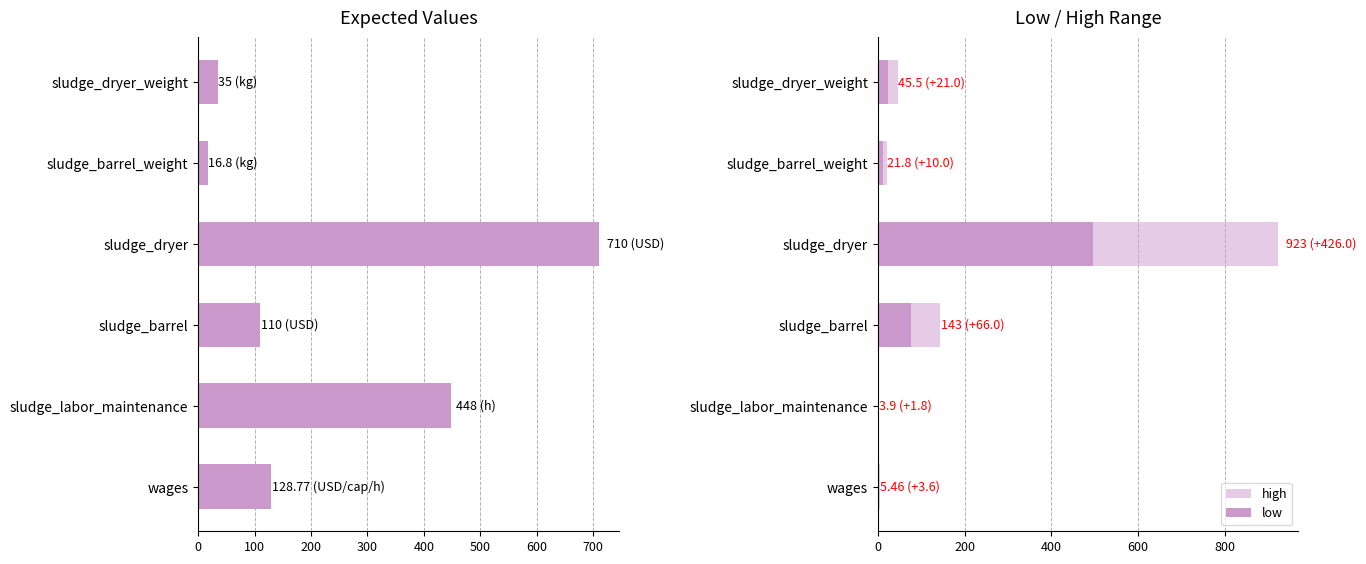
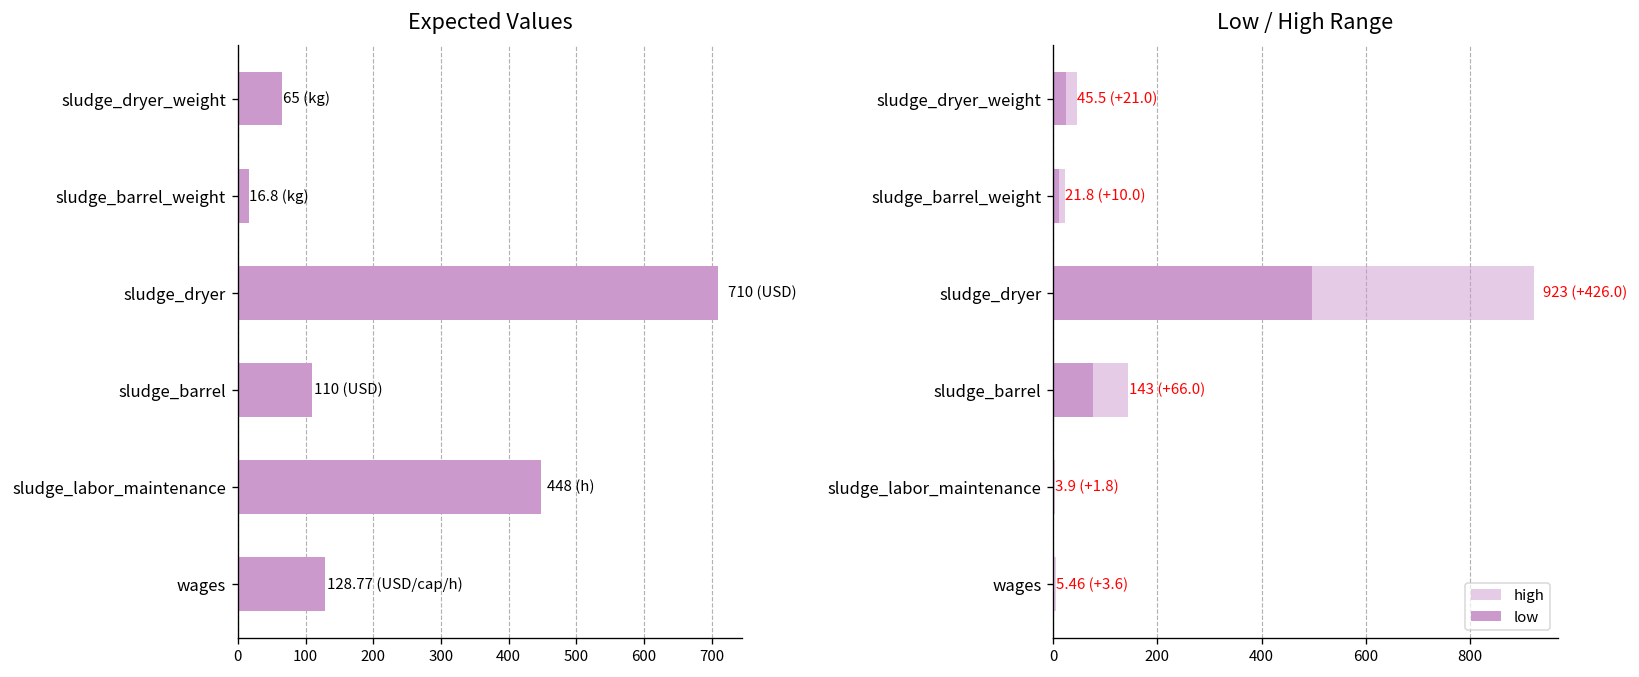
  {
    "Expected Values": {
-     "sludge_dryer_weight": 35,
+     "sludge_dryer_weight": 65,
      "sludge_barrel_weight": 16.8,
      "sludge_dryer": 710,
      "sludge_barrel": 110,
      "sludge_labor_maintenance": 448,
      "wages": 128.77
    }
  }
